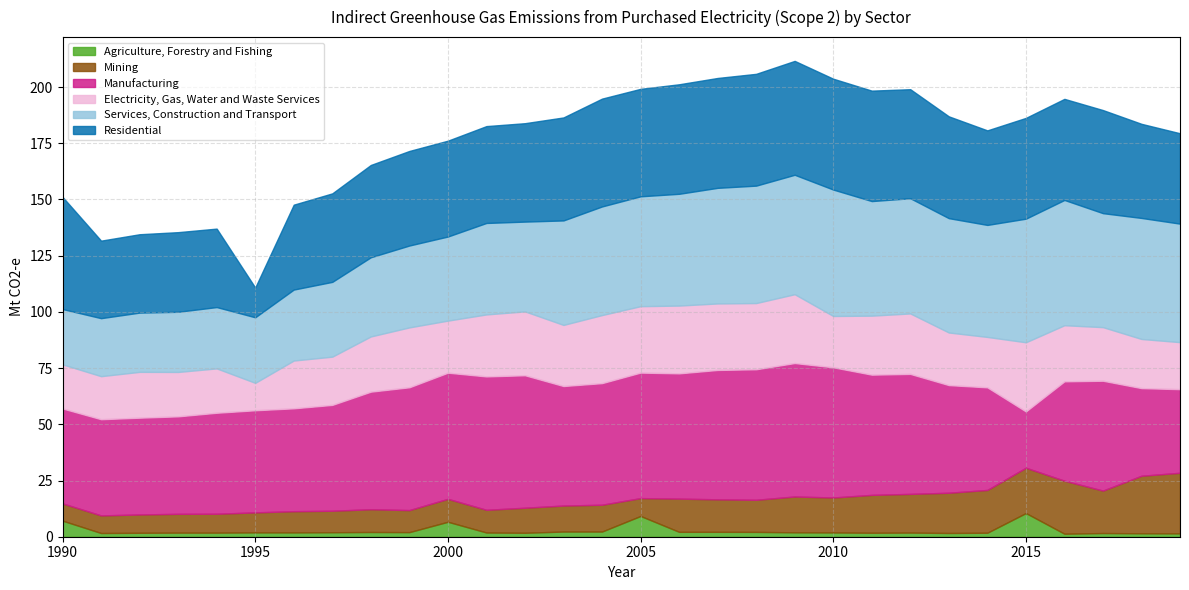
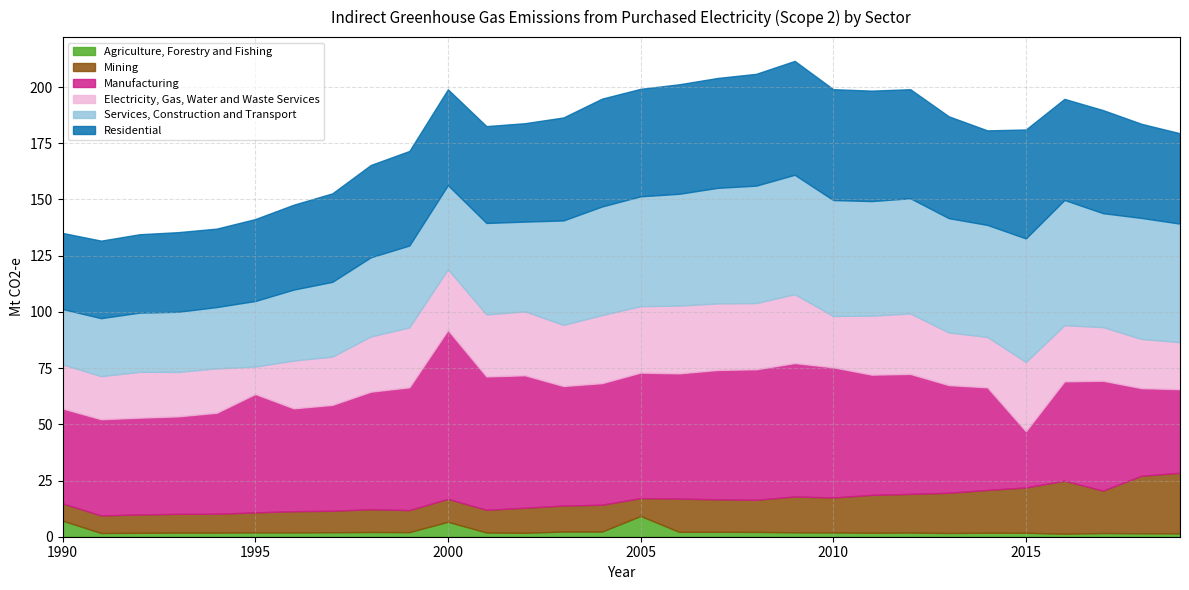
  {
    "Agriculture, Forestry and Fishing": {
      "1990": 7,
      "1995": 2,
      "2000": 7,
      "2005": 9,
      "2010": 2,
-     "2015": 11
+     "2015": 2
    },
    "Mining": {
      "1990": 8,
      "1995": 9,
      "2000": 10,
      "2005": 8,
      "2010": 16,
      "2015": 20
    },
    "Manufacturing": {
      "1990": 42,
-     "1995": 45,
-     "2000": 56,
+     "1995": 53,
+     "2000": 75,
      "2005": 56,
      "2010": 58,
      "2015": 25
    },
    "Electricity, Gas, Water and Waste Services": {
      "1990": 20,
      "1995": 12,
-     "2000": 23,
+     "2000": 27,
      "2005": 30,
      "2010": 23,
      "2015": 31
    },
    "Services, Construction and Transport": {
      "1990": 25,
      "1995": 29,
      "2000": 37,
      "2005": 49,
-     "2010": 56,
+     "2010": 52,
      "2015": 55
    },
    "Residential": {
-     "1990": 50,
-     "1995": 13,
+     "1990": 34,
+     "1995": 36,
      "2000": 43,
      "2005": 48,
      "2010": 49,
-     "2015": 45
+     "2015": 48
    }
  }
